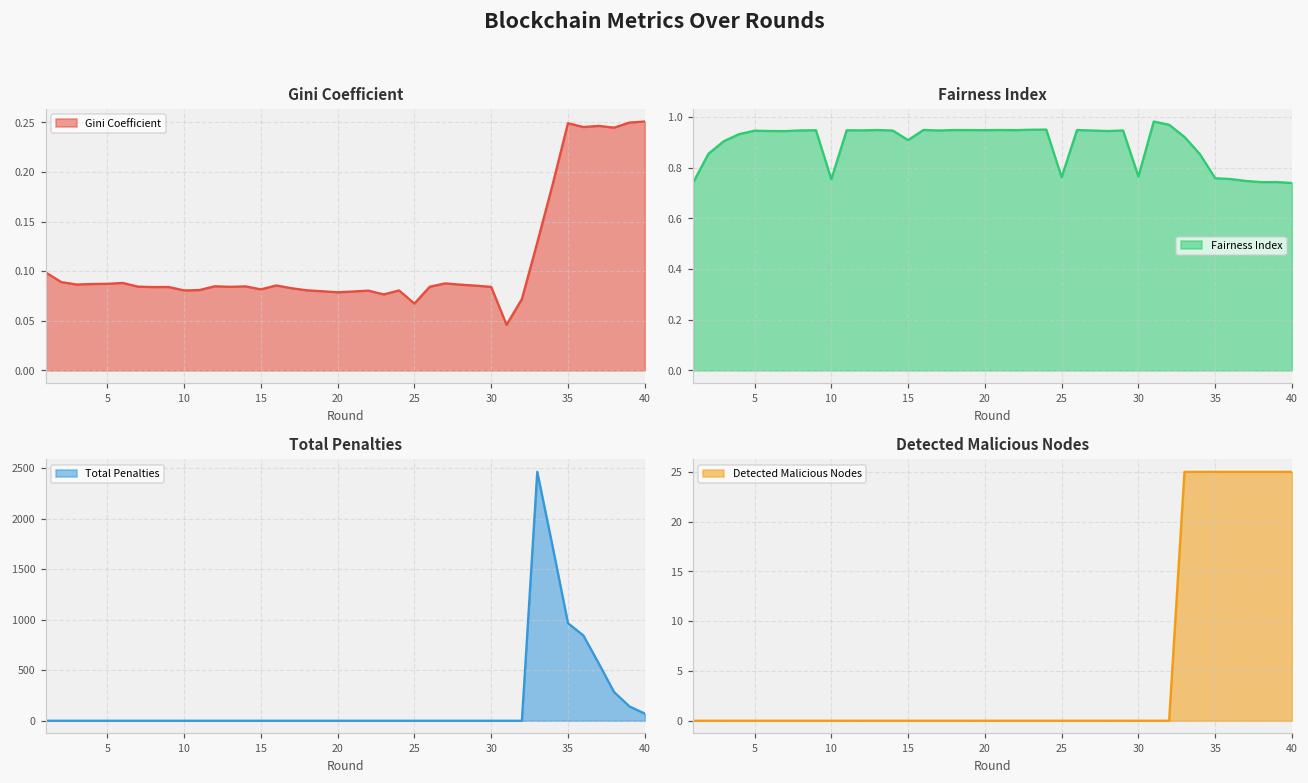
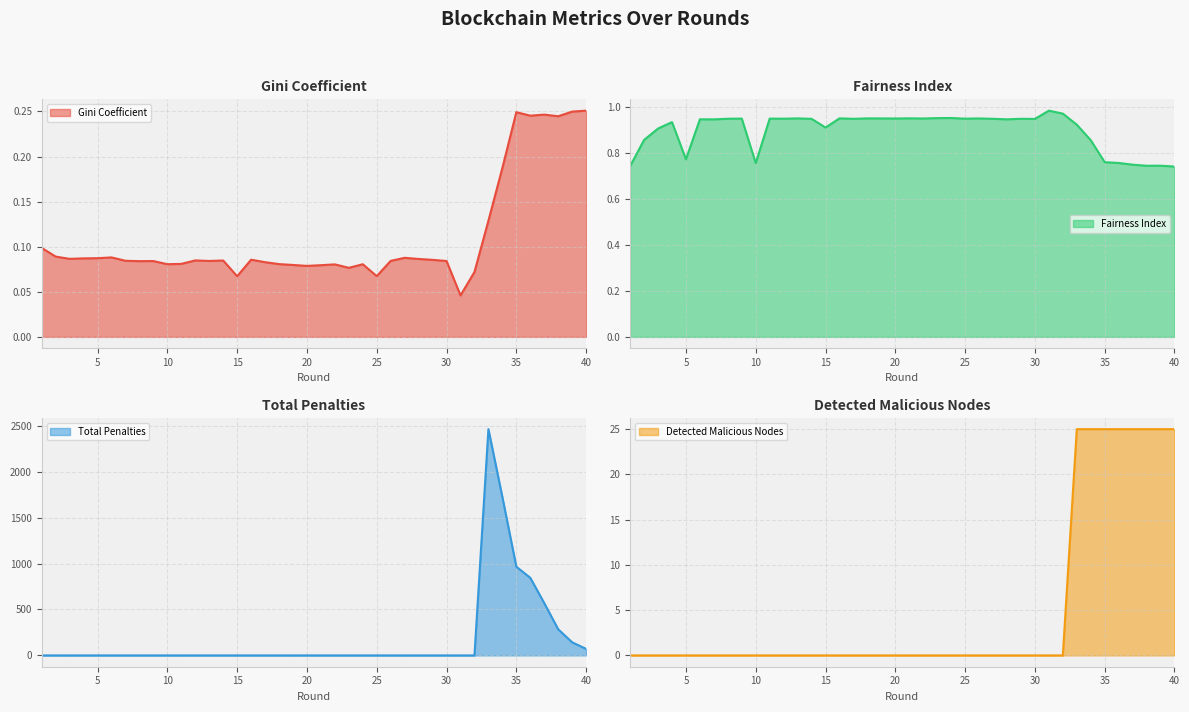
  {
    "Gini Coefficient": {
      "5": 0.09,
      "10": 0.08,
-     "15": 0.08,
+     "15": 0.07,
      "20": 0.08,
      "25": 0.07,
      "30": 0.08,
      "35": 0.25,
      "40": 0.25
    },
    "Fairness Index": {
-     "5": 0.95,
+     "5": 0.77,
      "10": 0.75,
      "15": 0.91,
      "20": 0.95,
-     "25": 0.76,
-     "30": 0.77,
+     "25": 0.95,
+     "30": 0.95,
      "35": 0.76,
      "40": 0.74
    },
    "Total Penalties": {
      "5": 0,
      "10": 0,
      "15": 0,
      "20": 0,
      "25": 0,
      "30": 0,
      "35": 1000,
      "40": 100
    },
    "Detected Malicious Nodes": {
      "5": 0,
      "10": 0,
      "15": 0,
      "20": 0,
      "25": 0,
      "30": 0,
      "35": 25,
      "40": 25
    }
  }
